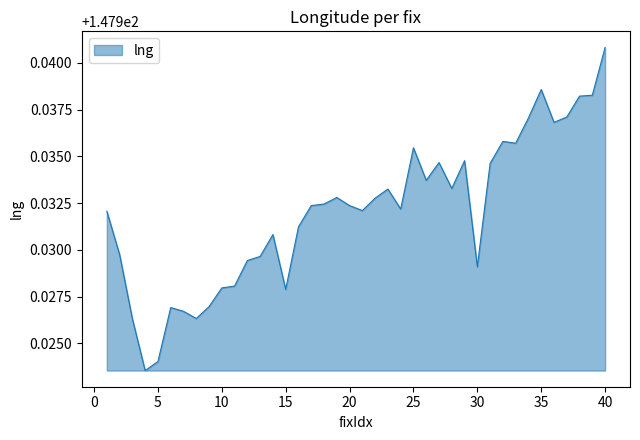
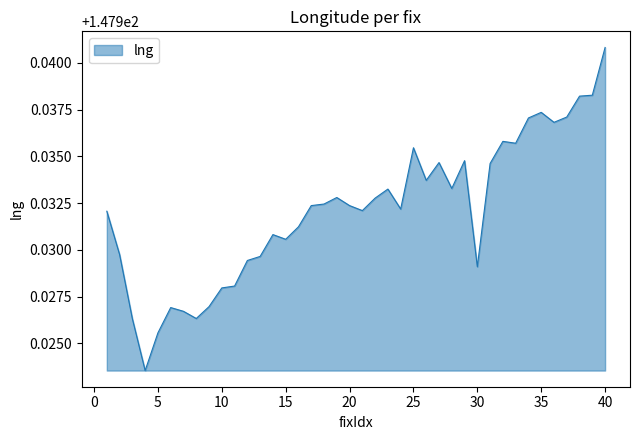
  {
-   "5": 147.9240,
+   "5": 147.9256,
    "10": 147.9280,
-   "15": 147.9279,
+   "15": 147.9306,
    "20": 147.9324,
    "25": 147.9355,
    "30": 147.9291,
-   "35": 147.9386,
+   "35": 147.9374,
    "40": 147.9408
  }
